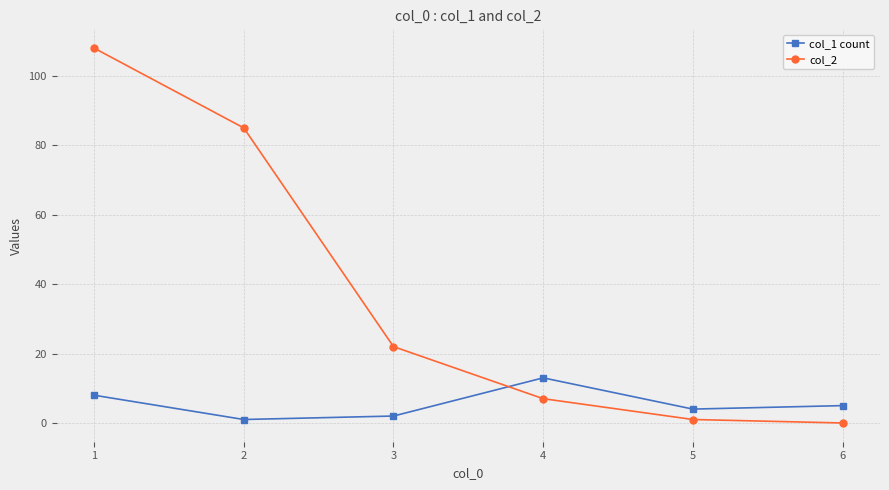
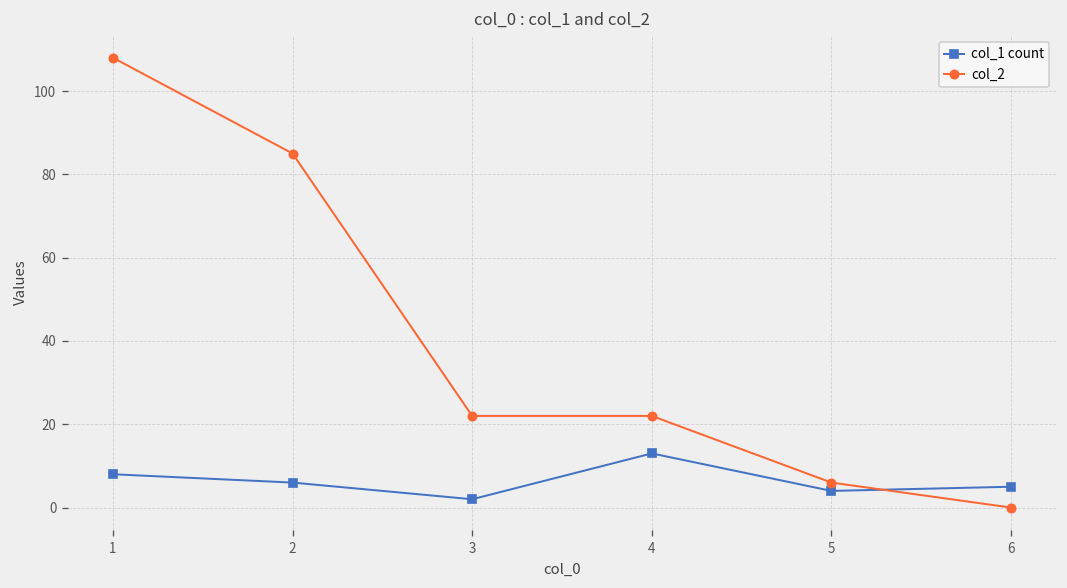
  {
    "col_1 count": {
      "1": 8,
-     "2": 1,
+     "2": 6,
      "3": 2,
      "4": 13,
      "5": 4,
      "6": 5
    },
    "col_2": {
      "1": 108,
      "2": 85,
      "3": 22,
-     "4": 7,
-     "5": 1,
+     "4": 22,
+     "5": 6,
      "6": 0
    }
  }
